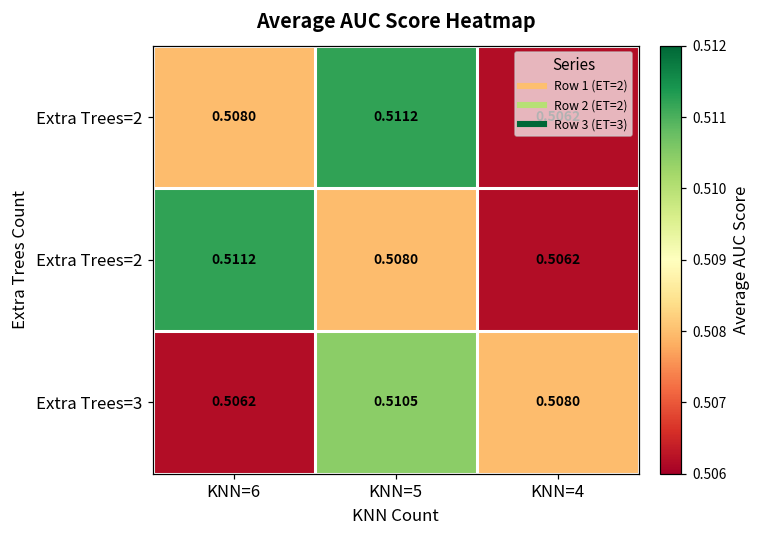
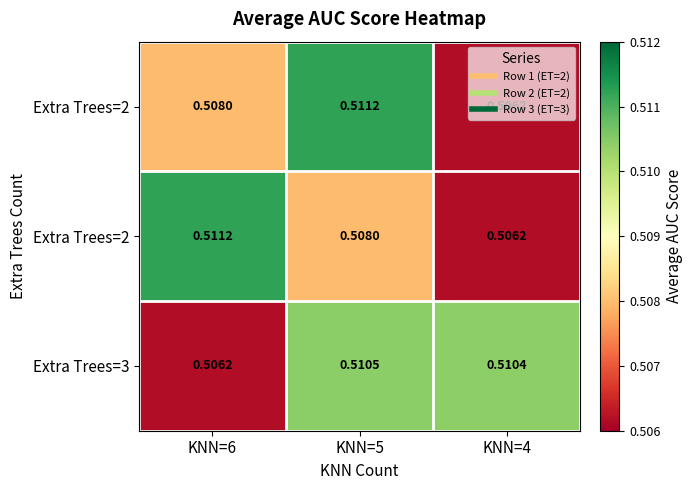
  {
    "Extra Trees=3": {
      "KNN=6": 0.5062,
      "KNN=5": 0.5105,
-     "KNN=4": 0.5080
+     "KNN=4": 0.5104
    }
  }
